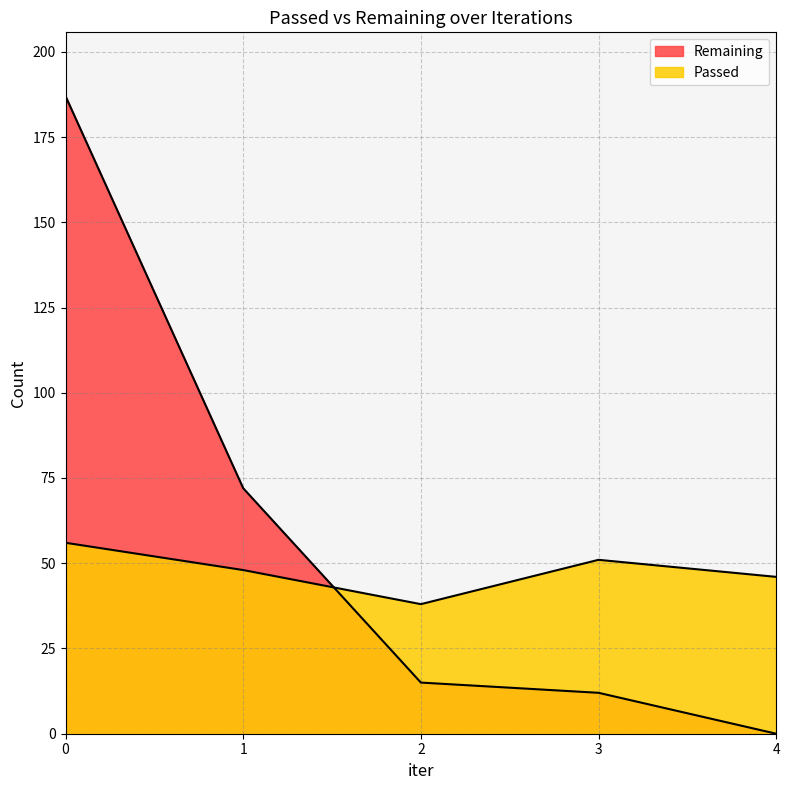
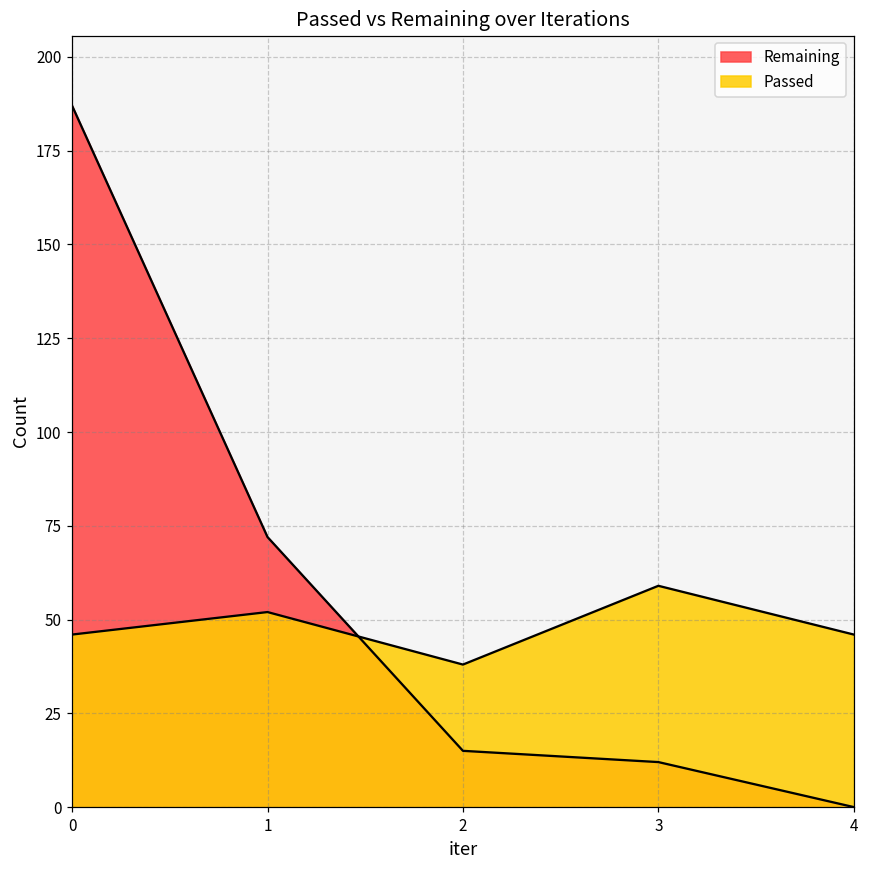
  {
    "Remaining": {
      "0": 187,
      "1": 72,
      "2": 15,
      "3": 12,
      "4": 0
    },
    "Passed": {
-     "0": 56,
-     "1": 48,
+     "0": 46,
+     "1": 52,
      "2": 38,
-     "3": 51,
+     "3": 59,
      "4": 46
    }
  }
